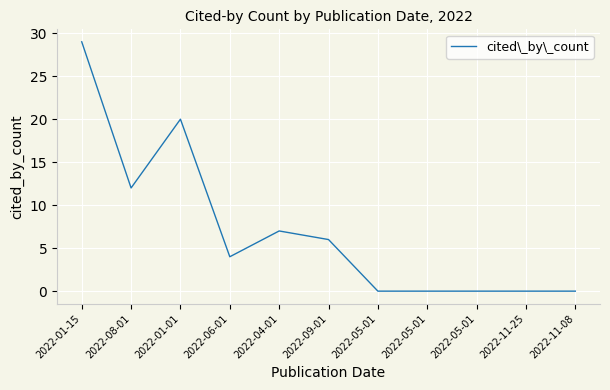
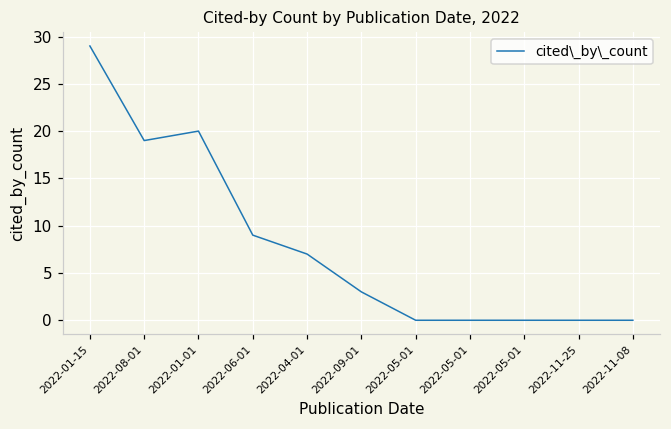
  {
    "2022-01-15": 29,
-   "2022-08-01": 12,
+   "2022-08-01": 19,
    "2022-01-01": 20,
-   "2022-06-01": 4,
+   "2022-06-01": 9,
    "2022-04-01": 7,
-   "2022-09-01": 6,
+   "2022-09-01": 3,
    "2022-11-25": 0,
    "2022-11-08": 0
  }
